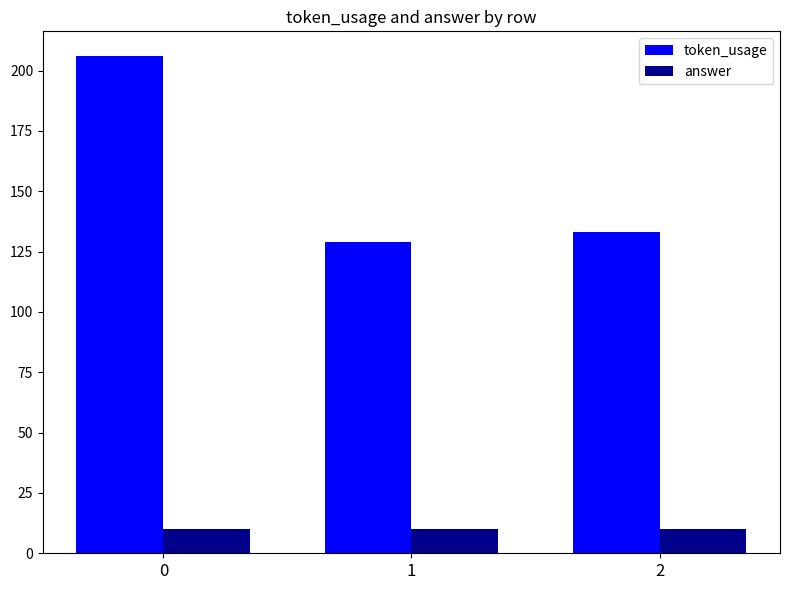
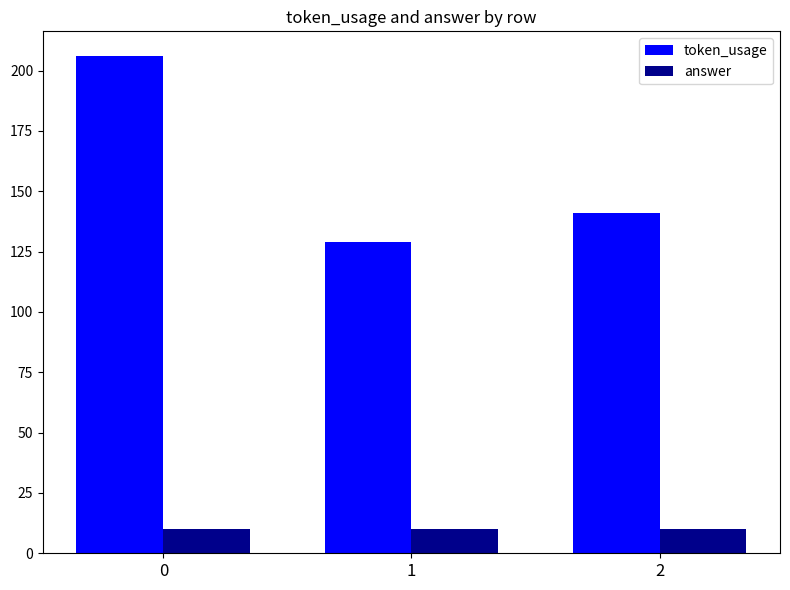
  {
    "token_usage": {
      "0": 206,
      "1": 129,
-     "2": 133
+     "2": 141
    },
    "answer": {
      "0": 10,
      "1": 10,
      "2": 10
    }
  }
